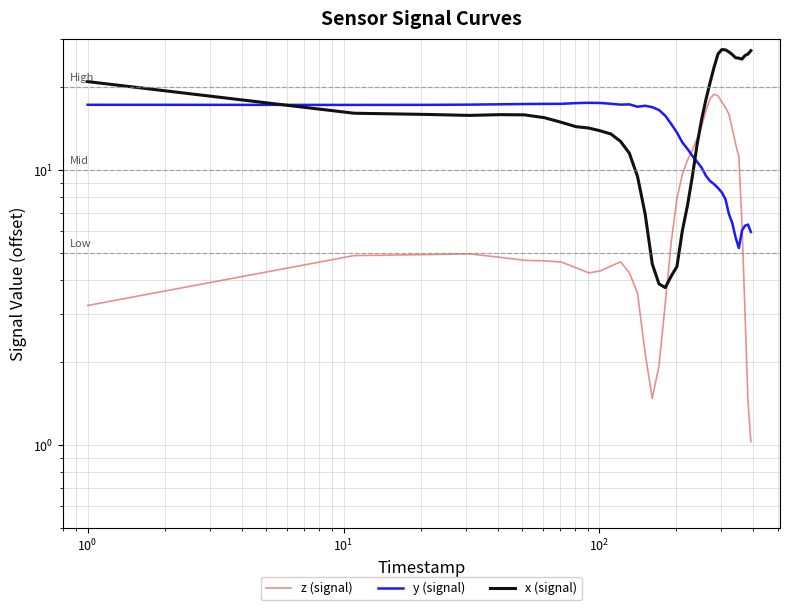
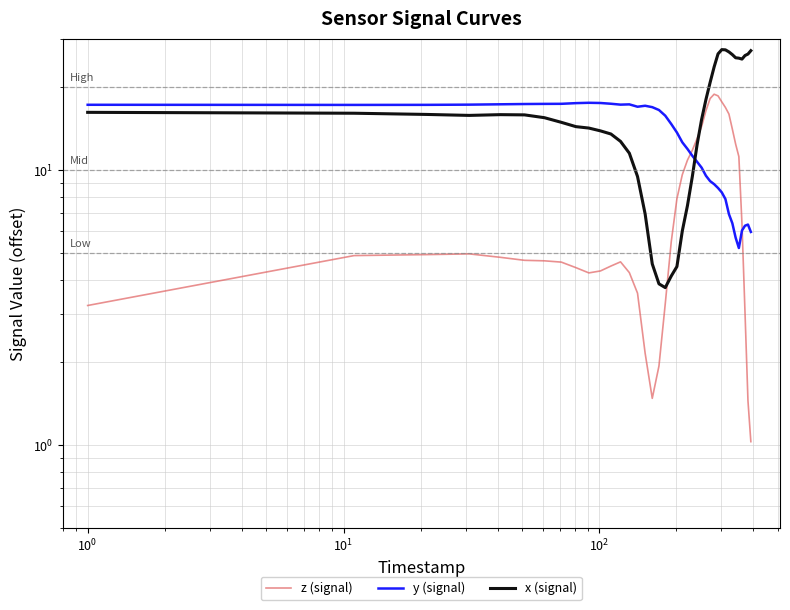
  {
    "z (signal)": {
      "10^0": 3.2
    },
    "y (signal)": {
      "10^0": 17
    },
    "x (signal)": {
-     "10^0": 21
+     "10^0": 16
    }
  }
